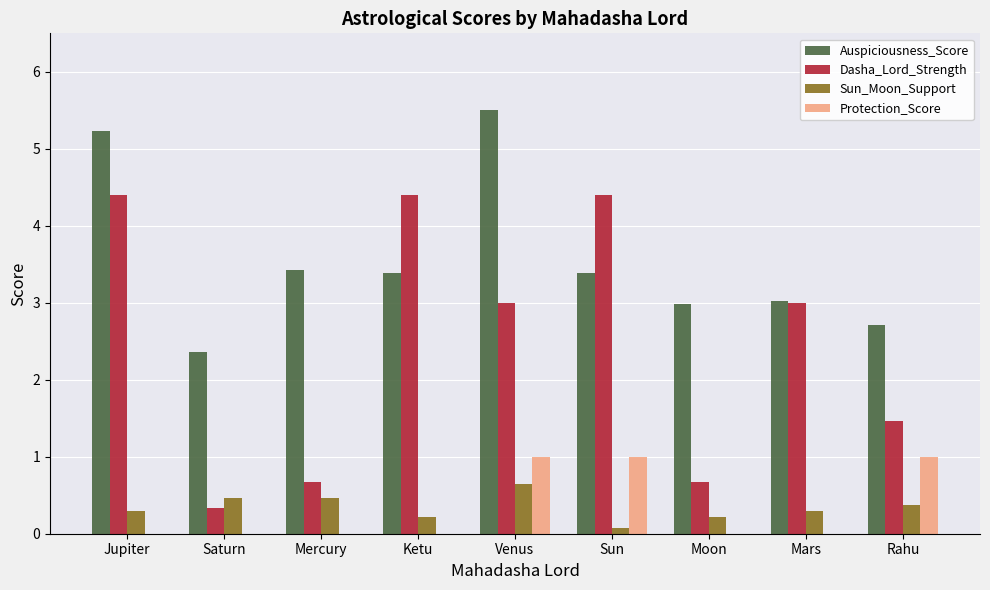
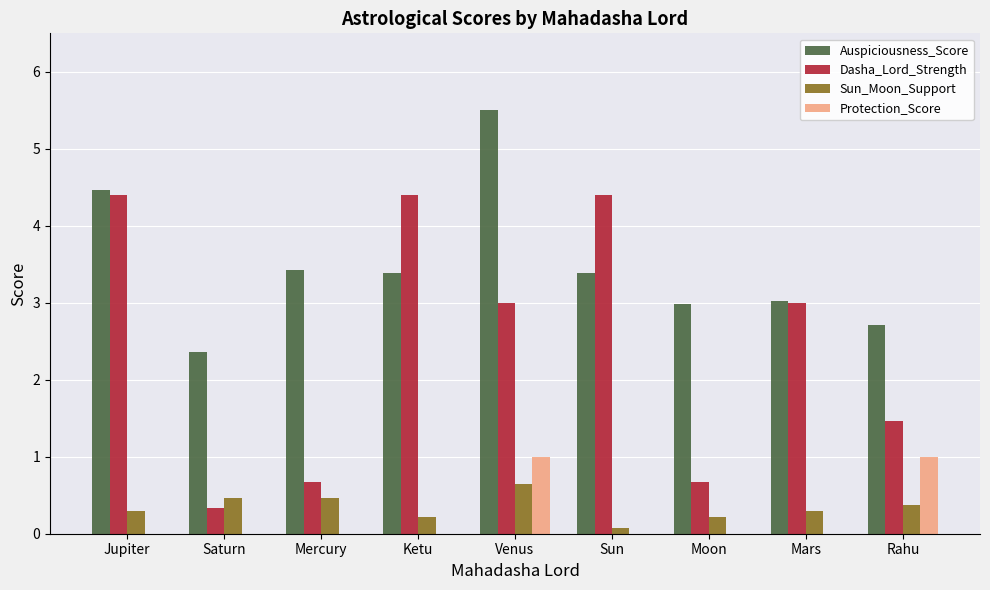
  {
    "Auspiciousness_Score": {
-     "Jupiter": 5.2,
+     "Jupiter": 4.5,
      "Saturn": 2.4,
      "Mercury": 3.4,
      "Ketu": 3.4,
      "Venus": 5.5,
      "Sun": 3.4,
      "Moon": 3.0,
      "Mars": 3.0,
      "Rahu": 2.7
    },
    "Dasha_Lord_Strength": {
      "Jupiter": 4.4,
      "Saturn": 0.3,
      "Mercury": 0.7,
      "Ketu": 4.4,
      "Venus": 3.0,
      "Sun": 4.4,
      "Moon": 0.7,
      "Mars": 3.0,
      "Rahu": 1.5
    },
    "Sun_Moon_Support": {
      "Jupiter": 0.3,
      "Saturn": 0.5,
      "Mercury": 0.5,
      "Ketu": 0.2,
      "Venus": 0.7,
      "Sun": 0.1,
      "Moon": 0.2,
      "Mars": 0.3,
      "Rahu": 0.4
    },
    "Protection_Score": {
      "Jupiter": 0,
      "Saturn": 0,
      "Mercury": 0,
      "Ketu": 0,
      "Venus": 1,
-     "Sun": 1,
+     "Sun": 0,
      "Moon": 0,
      "Mars": 0,
      "Rahu": 1
    }
  }
